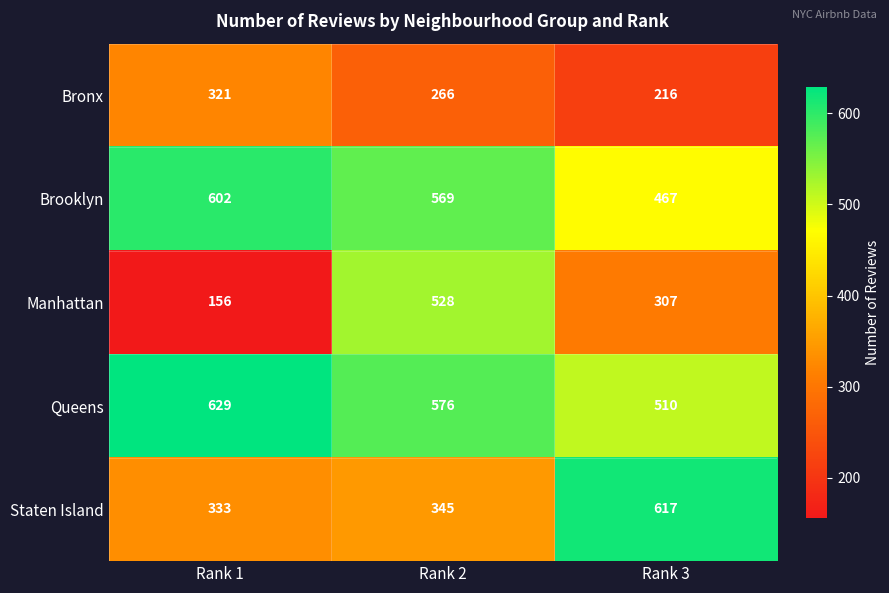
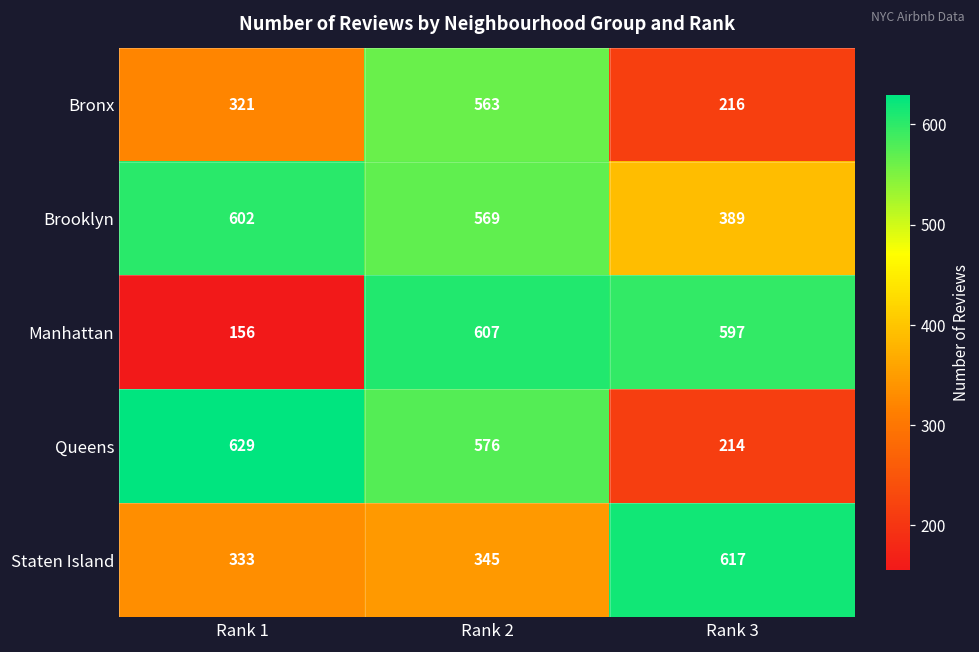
  {
    "Bronx": {
      "Rank 1": 321,
-     "Rank 2": 266,
+     "Rank 2": 563,
      "Rank 3": 216
    },
    "Brooklyn": {
      "Rank 1": 602,
      "Rank 2": 569,
-     "Rank 3": 467
+     "Rank 3": 389
    },
    "Manhattan": {
      "Rank 1": 156,
-     "Rank 2": 528,
-     "Rank 3": 307
+     "Rank 2": 607,
+     "Rank 3": 597
    },
    "Queens": {
      "Rank 1": 629,
      "Rank 2": 576,
-     "Rank 3": 510
+     "Rank 3": 214
    },
    "Staten Island": {
      "Rank 1": 333,
      "Rank 2": 345,
      "Rank 3": 617
    }
  }
